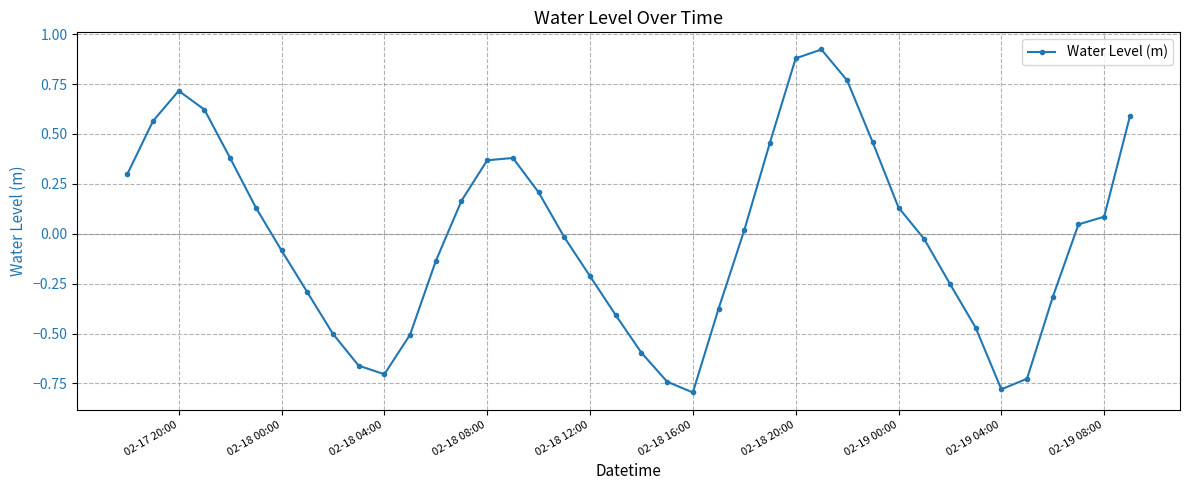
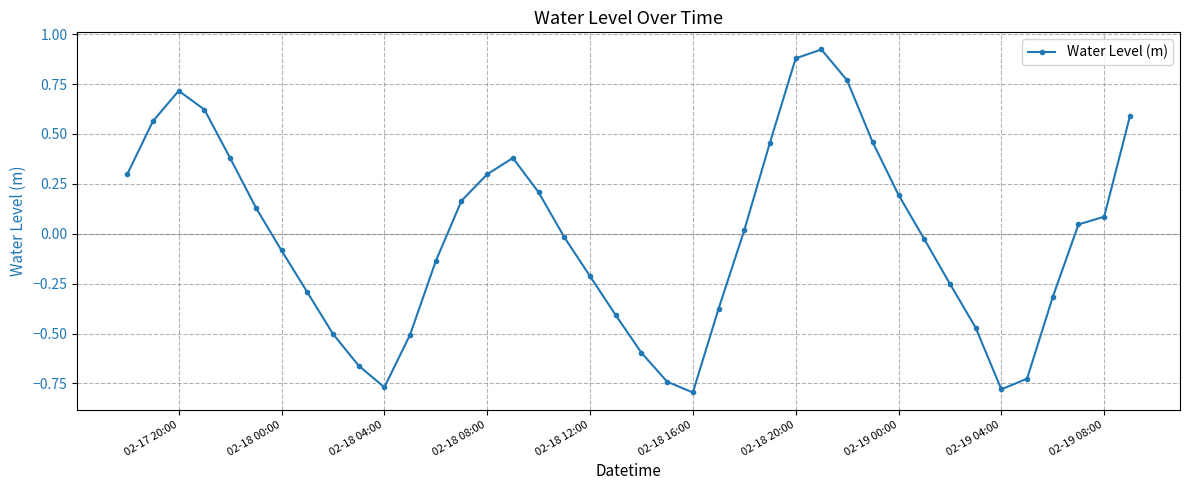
  {
    "02-17 20:00": 0.72,
    "02-18 00:00": -0.08,
-   "02-18 04:00": -0.70,
-   "02-18 08:00": 0.37,
+   "02-18 04:00": -0.77,
+   "02-18 08:00": 0.30,
    "02-18 12:00": -0.21,
    "02-18 16:00": -0.80,
    "02-18 20:00": 0.88,
-   "02-19 00:00": 0.13,
+   "02-19 00:00": 0.20,
    "02-19 04:00": -0.78,
    "02-19 08:00": 0.09
  }
